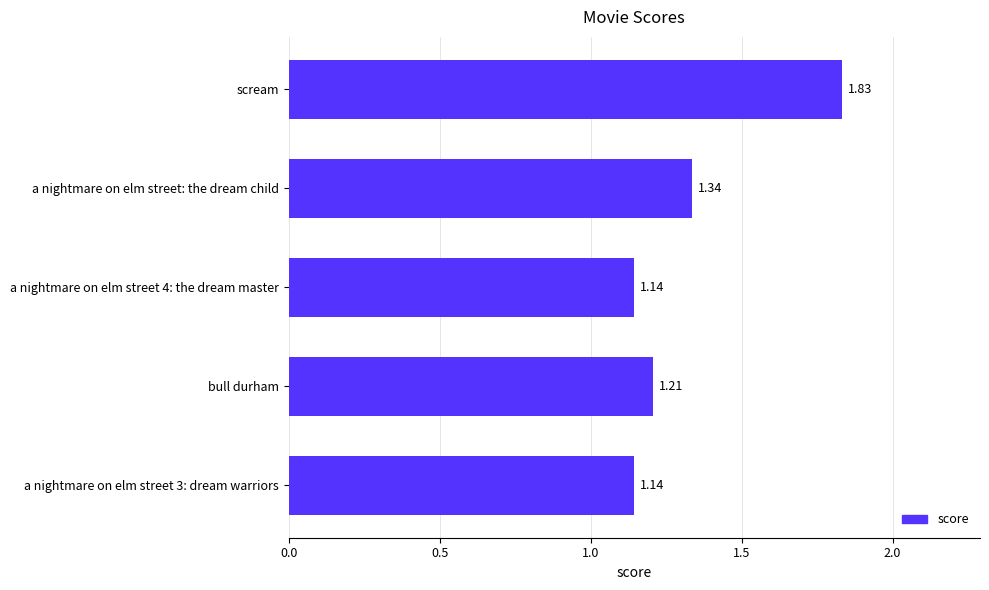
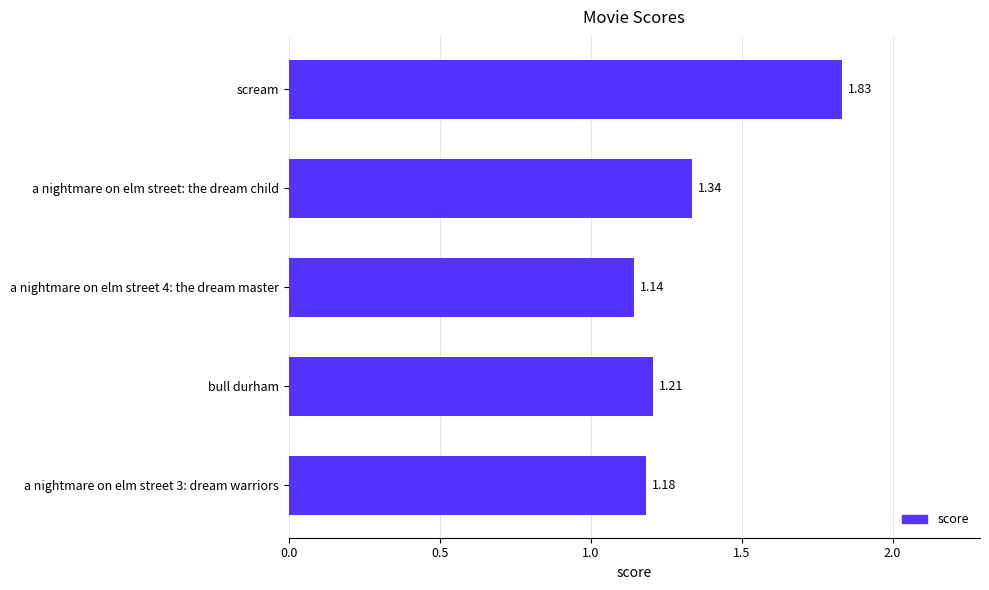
  {
    "scream": 1.83,
    "a nightmare on elm street: the dream child": 1.34,
    "a nightmare on elm street 4: the dream master": 1.14,
    "bull durham": 1.21,
-   "a nightmare on elm street 3: dream warriors": 1.14
+   "a nightmare on elm street 3: dream warriors": 1.18
  }
